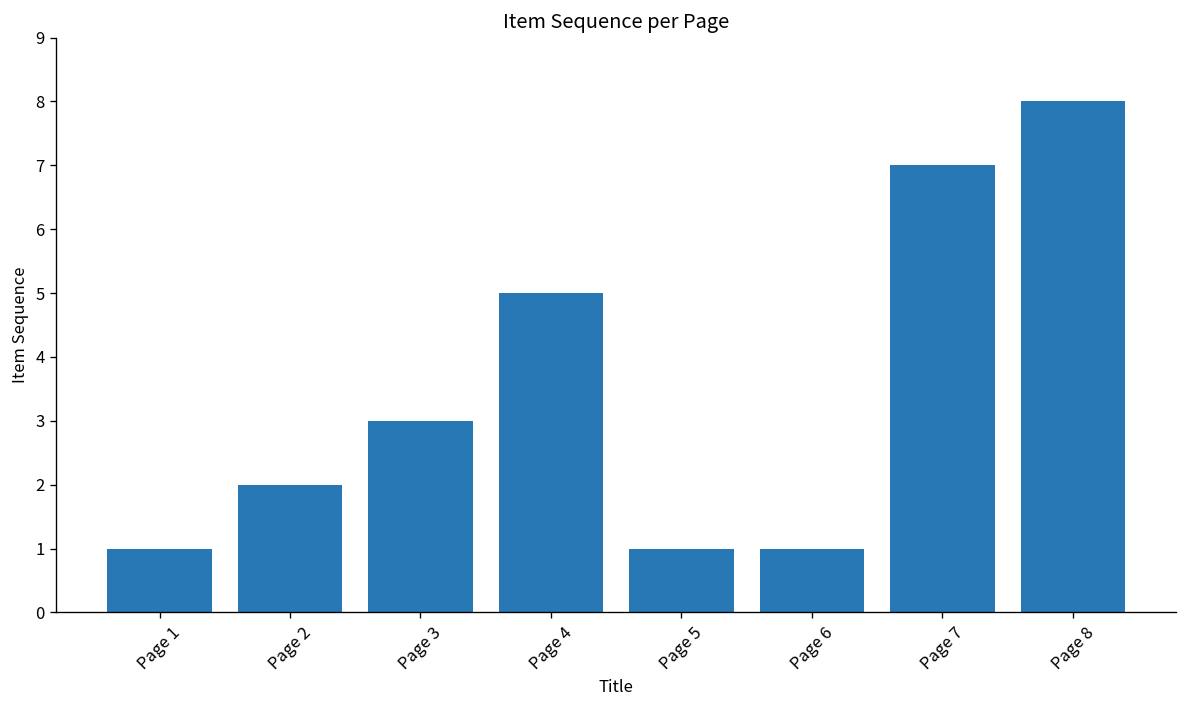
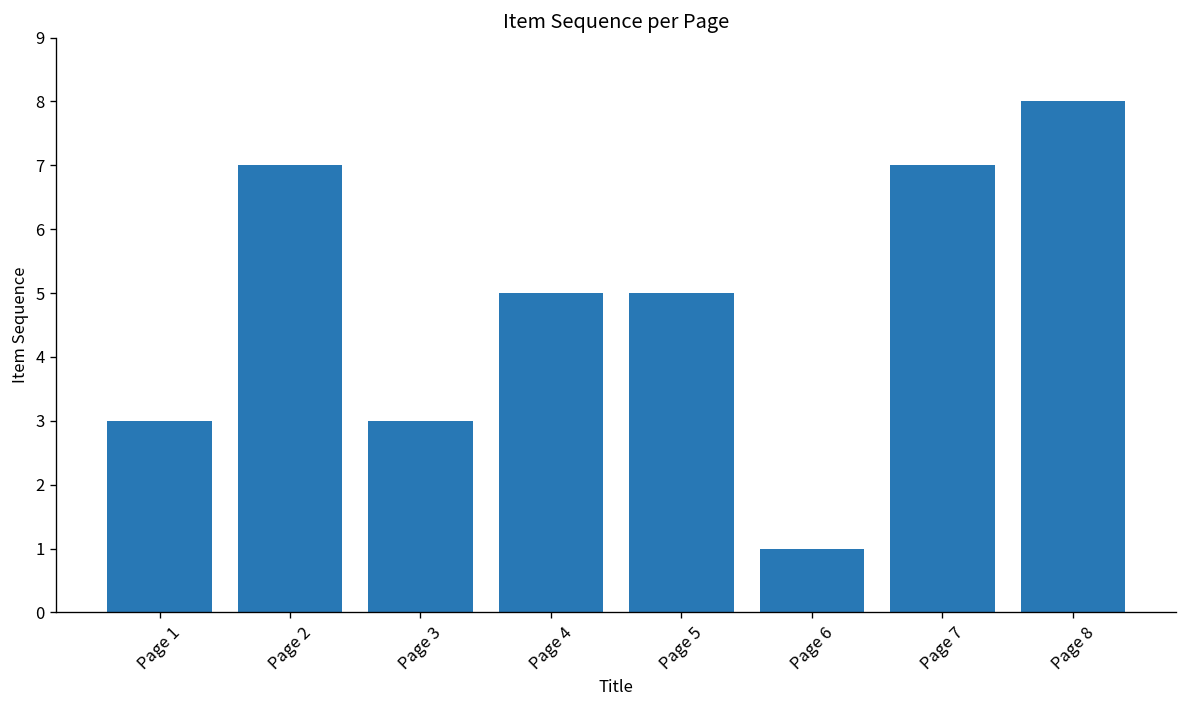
  {
-   "Page 1": 1,
-   "Page 2": 2,
+   "Page 1": 3,
+   "Page 2": 7,
    "Page 3": 3,
    "Page 4": 5,
-   "Page 5": 1,
+   "Page 5": 5,
    "Page 6": 1,
    "Page 7": 7,
    "Page 8": 8
  }
